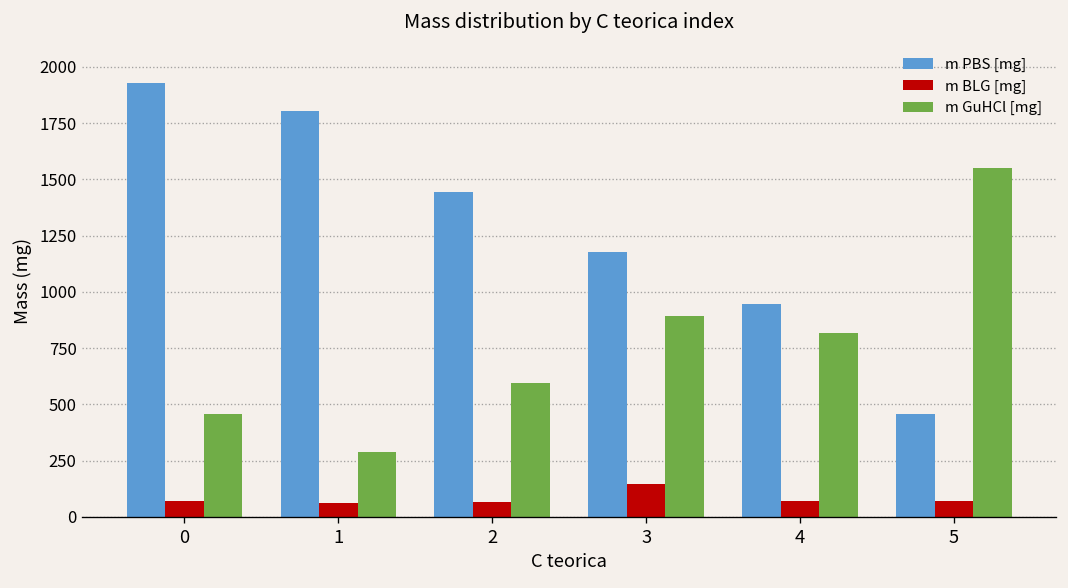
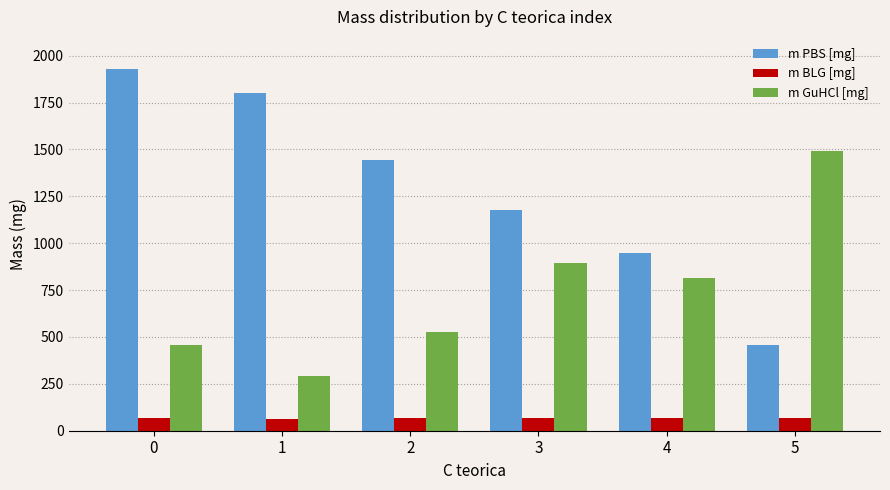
  {
    "m PBS [mg]": {
      "0": 1930,
      "1": 1800,
      "2": 1450,
      "3": 1180,
      "4": 950,
      "5": 460
    },
    "m BLG [mg]": {
      "0": 70,
      "1": 60,
      "2": 70,
-     "3": 140,
+     "3": 70,
      "4": 70,
      "5": 70
    },
    "m GuHCl [mg]": {
      "0": 460,
      "1": 290,
-     "2": 600,
+     "2": 530,
      "3": 890,
      "4": 820,
-     "5": 1550
+     "5": 1490
    }
  }
